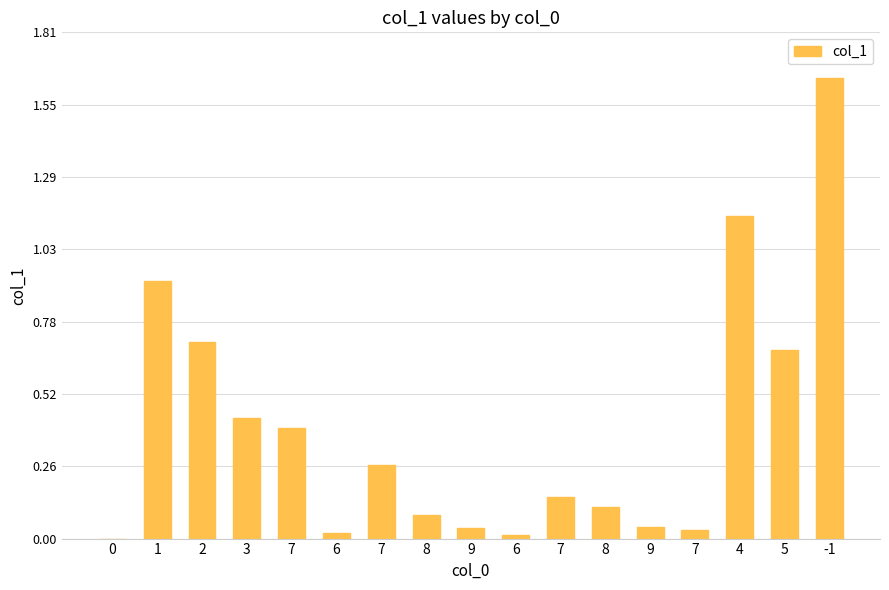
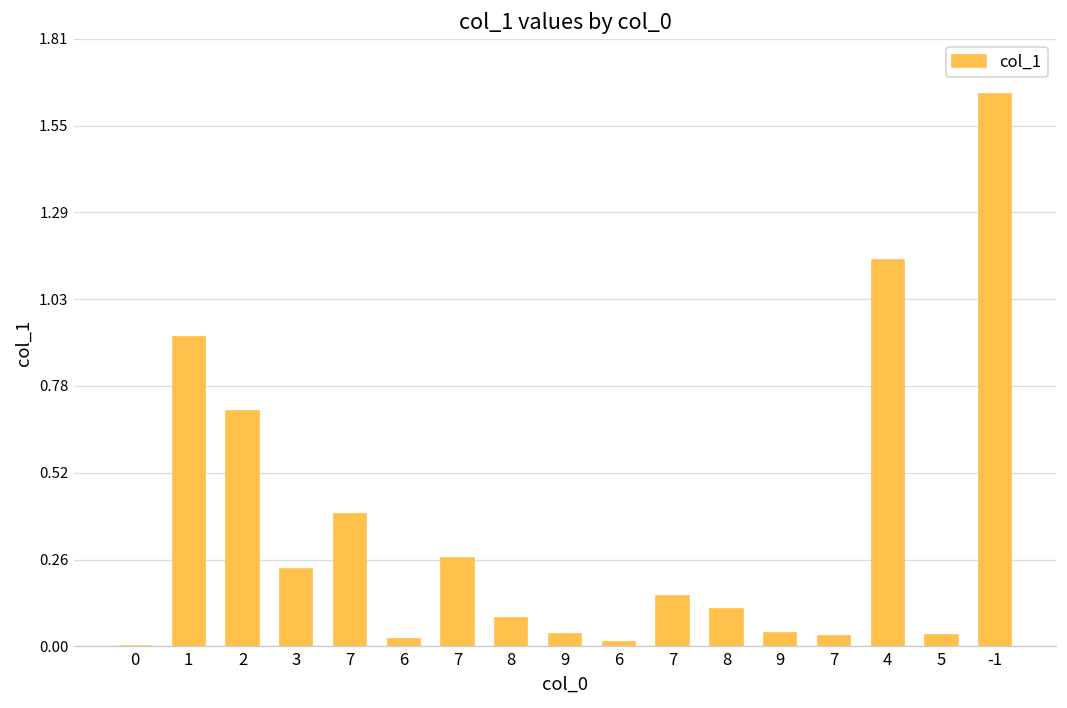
  {
    "0": 0.00,
    "1": 0.92,
    "2": 0.70,
-   "3": 0.43,
+   "3": 0.23,
    "4": 1.15,
-   "5": 0.67,
+   "5": 0.03,
    "-1": 1.65
  }
